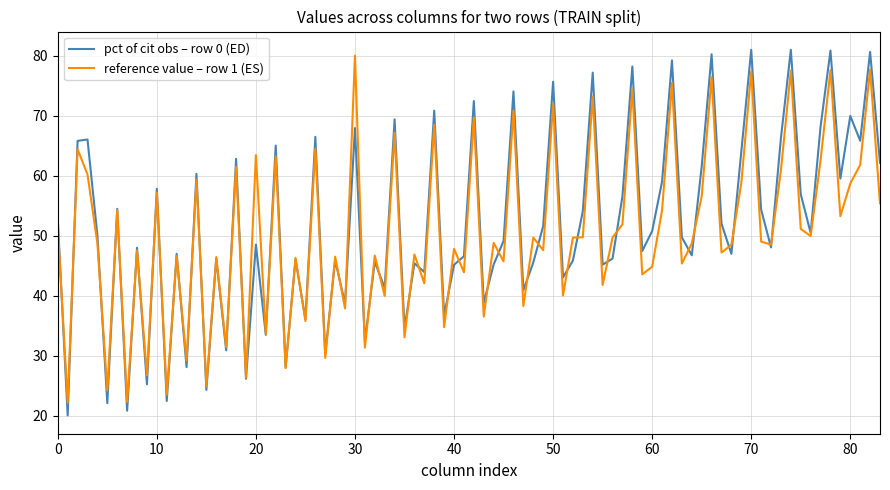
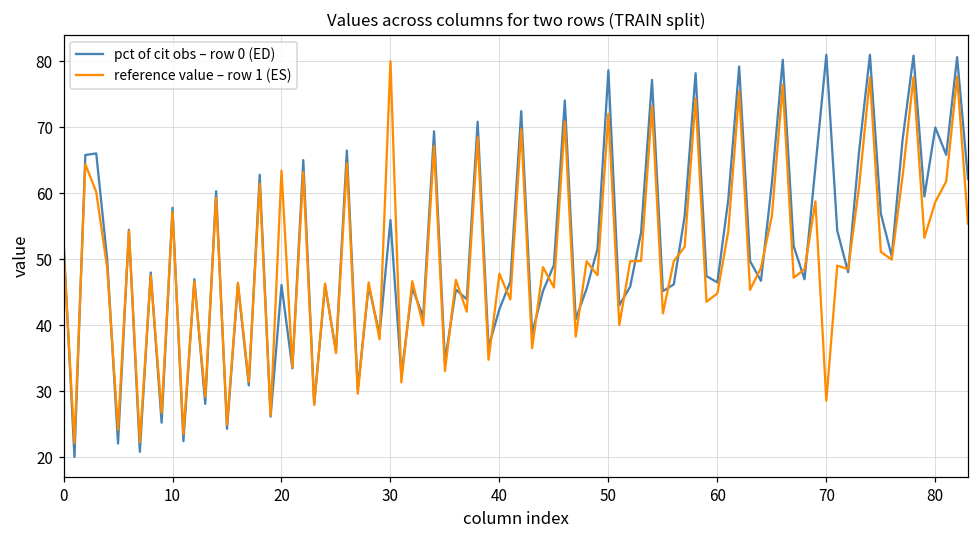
  {
    "pct of cit obs – row 0 (ED)": {
      "0": 53,
      "10": 58,
-     "20": 49,
-     "30": 68,
-     "40": 45,
-     "50": 76,
-     "60": 51,
+     "20": 46,
+     "30": 56,
+     "40": 42,
+     "50": 79,
+     "60": 47,
      "70": 81,
      "80": 70
    },
    "reference value – row 1 (ES)": {
      "0": 52,
      "10": 57,
      "20": 63,
      "30": 80,
      "40": 48,
      "50": 72,
      "60": 45,
-     "70": 77,
+     "70": 29,
      "80": 59
    }
  }
